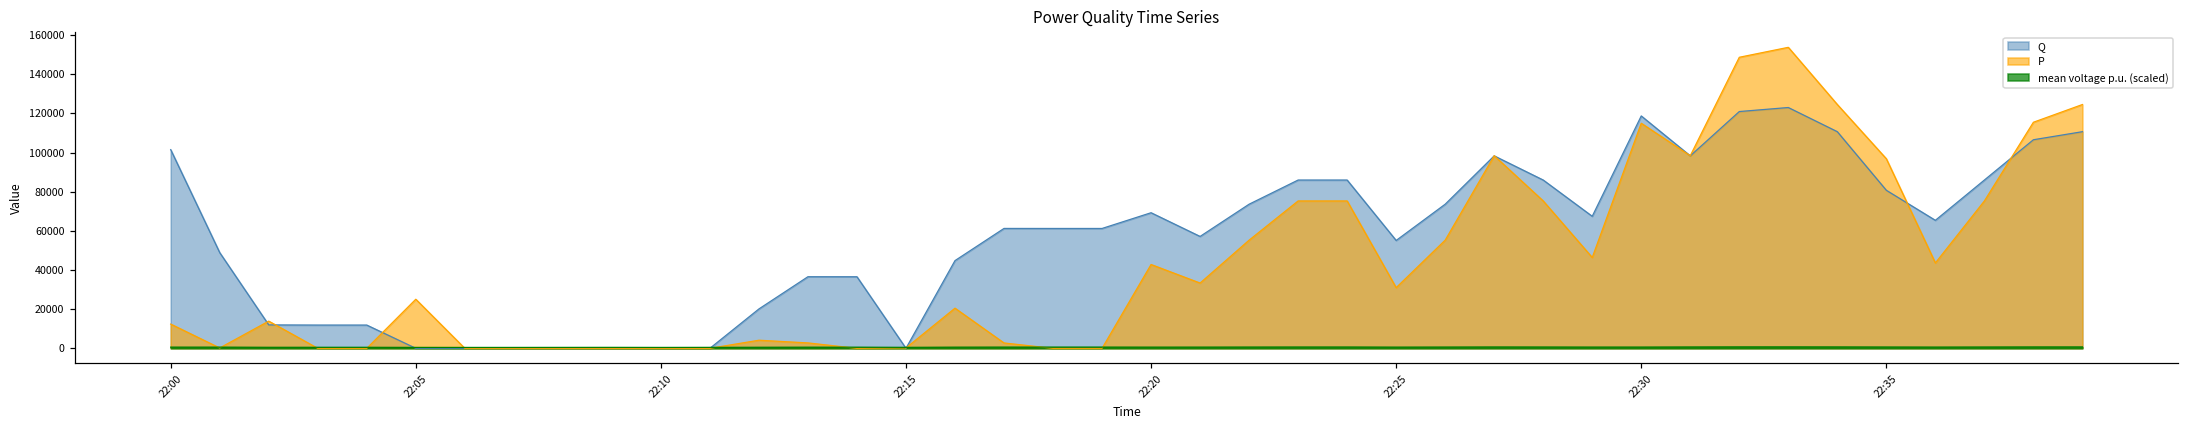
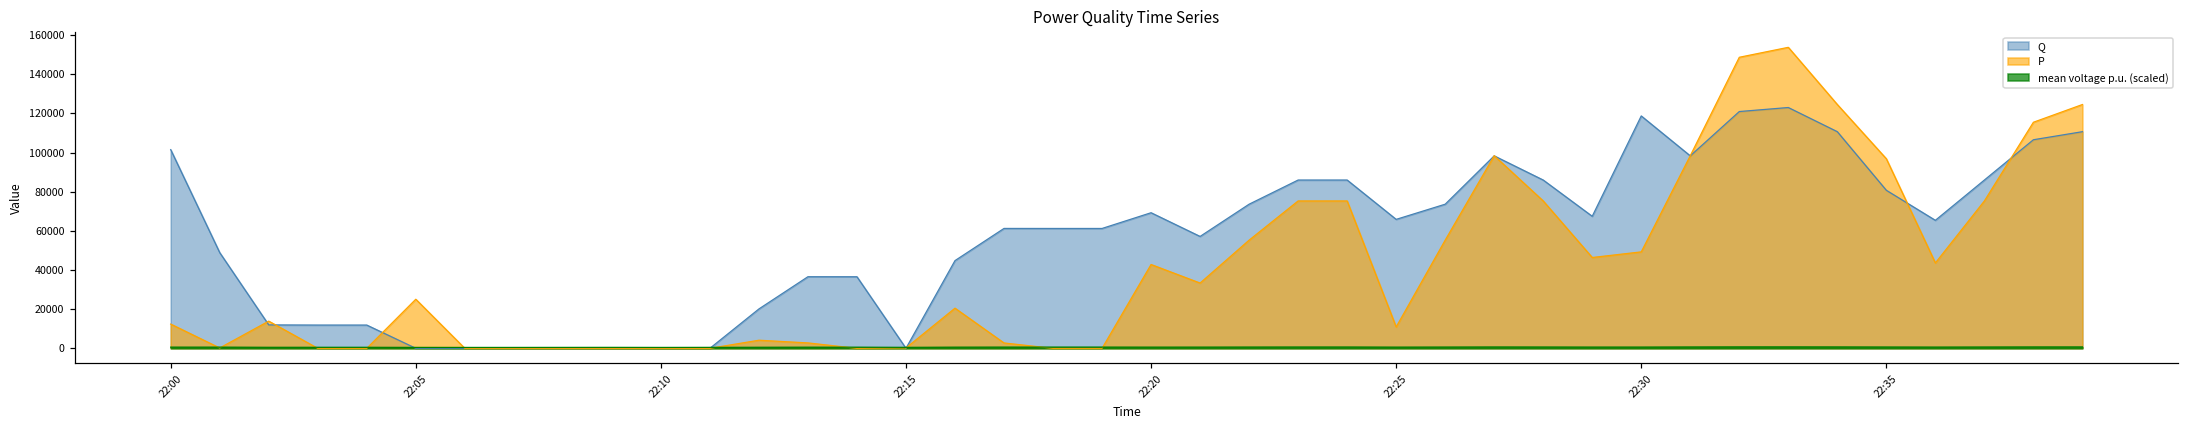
  {
    "Q": {
      "22:00": 102000,
      "22:20": 69000,
-     "22:25": 55000,
+     "22:25": 66000,
      "22:30": 119000,
      "22:35": 81000
    },
    "P": {
      "22:00": 12000,
      "22:05": 25000,
      "22:20": 43000,
-     "22:25": 31000,
-     "22:30": 115000,
+     "22:25": 11000,
+     "22:30": 49000,
      "22:35": 97000
    },
    "mean voltage p.u. (scaled)": {
      "22:00": 1000,
      "22:20": 1000,
      "22:25": 1000,
      "22:30": 1000,
      "22:35": 1000
    }
  }
